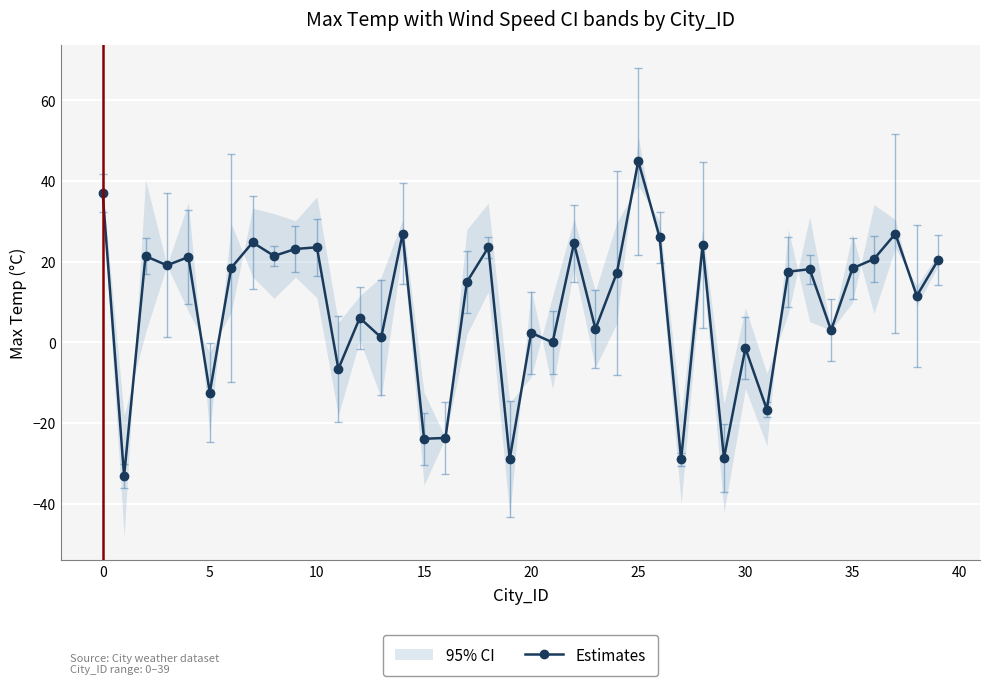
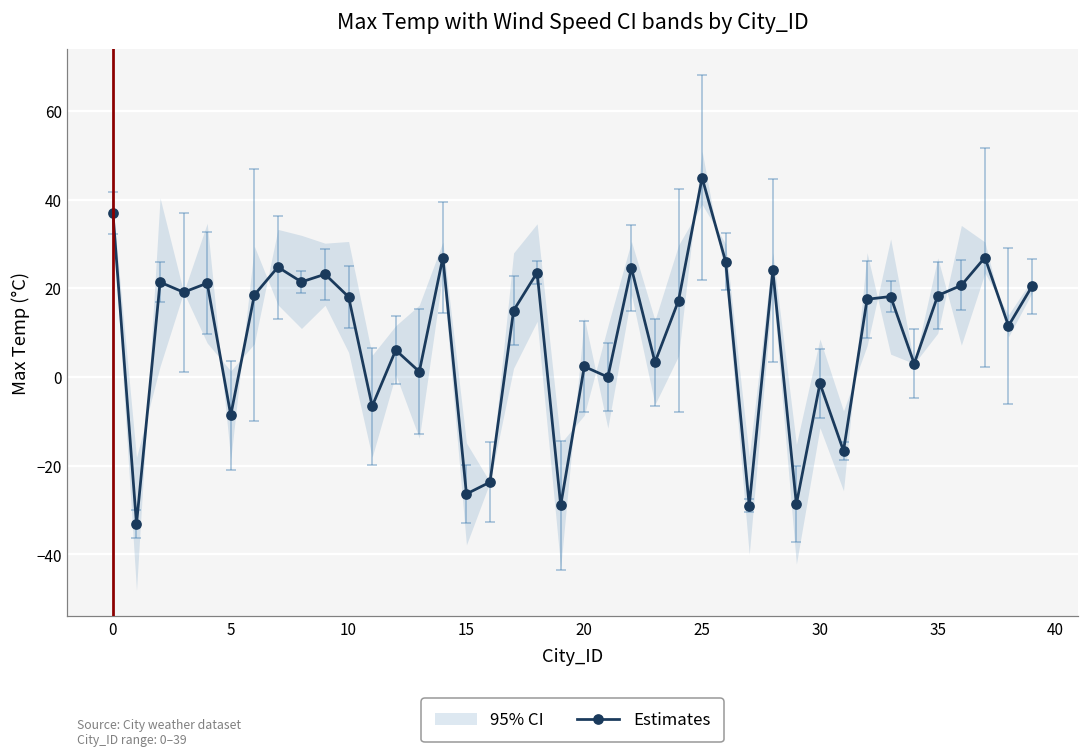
  {
    "Estimates": {
      "0": 37,
-     "5": -12,
-     "10": 24,
-     "15": -24,
+     "5": -9,
+     "10": 18,
+     "15": -26,
      "20": 2,
      "25": 45,
      "30": -1,
      "35": 18
    }
  }
